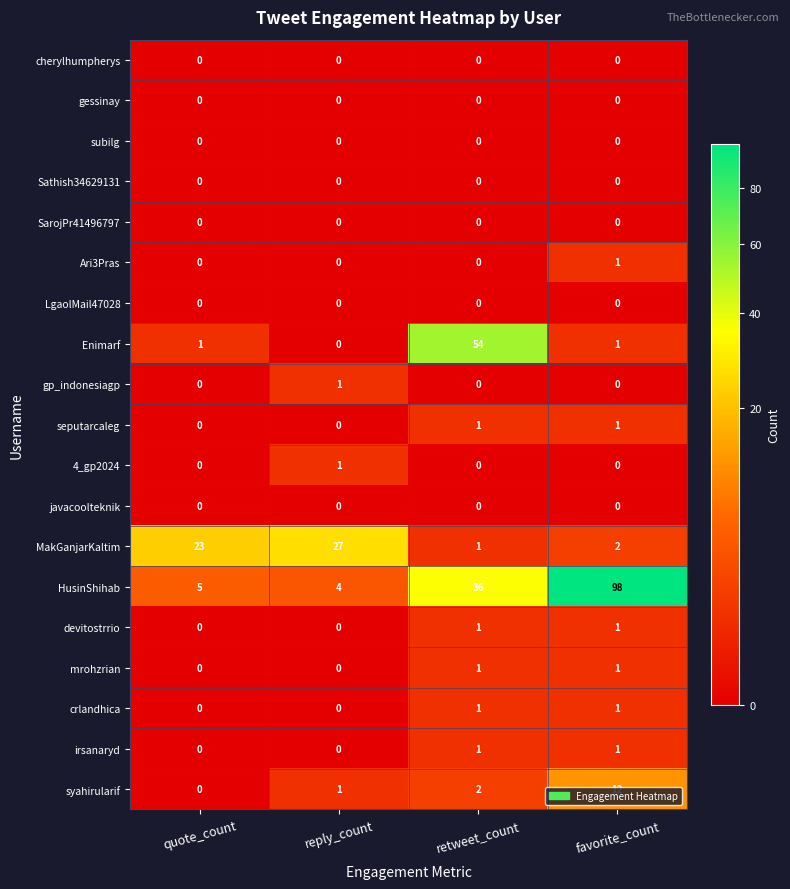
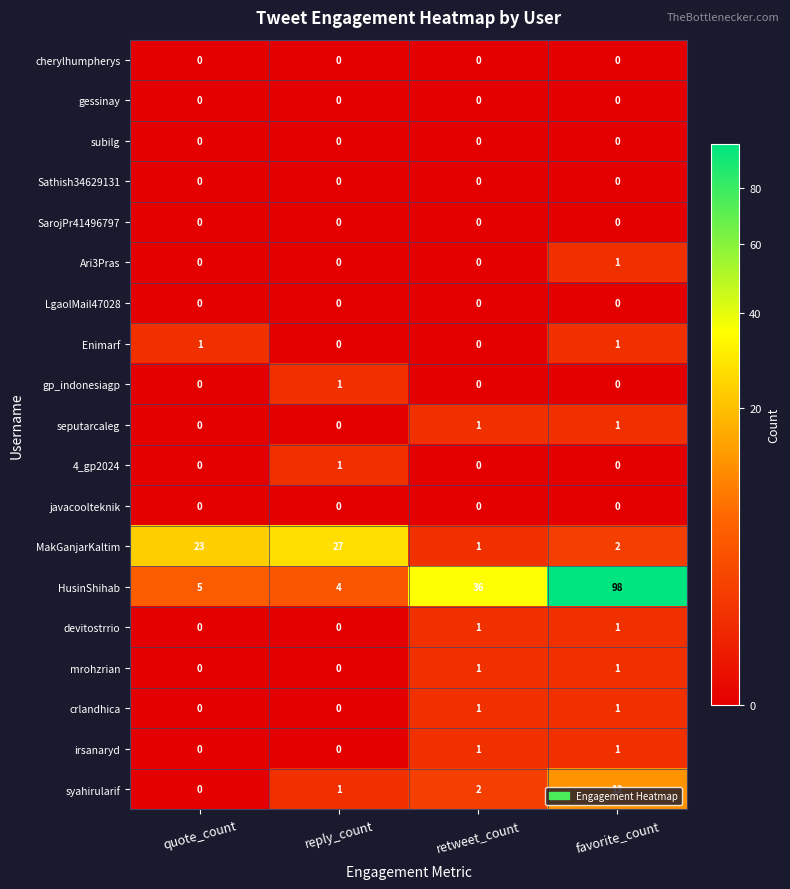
  {
    "cherylhumpherys": {
      "quote_count": 0,
      "reply_count": 0,
      "retweet_count": 0,
      "favorite_count": 0
    },
    "gessinay": {
      "quote_count": 0,
      "reply_count": 0,
      "retweet_count": 0,
      "favorite_count": 0
    },
    "subilg": {
      "quote_count": 0,
      "reply_count": 0,
      "retweet_count": 0,
      "favorite_count": 0
    },
    "Sathish34629131": {
      "quote_count": 0,
      "reply_count": 0,
      "retweet_count": 0,
      "favorite_count": 0
    },
    "SarojPr41496797": {
      "quote_count": 0,
      "reply_count": 0,
      "retweet_count": 0,
      "favorite_count": 0
    },
    "Ari3Pras": {
      "quote_count": 0,
      "reply_count": 0,
      "retweet_count": 0,
      "favorite_count": 1
    },
    "LgaolMail47028": {
      "quote_count": 0,
      "reply_count": 0,
      "retweet_count": 0,
      "favorite_count": 0
    },
    "Enimarf": {
      "quote_count": 1,
      "reply_count": 0,
-     "retweet_count": 54,
+     "retweet_count": 0,
      "favorite_count": 1
    },
    "gp_indonesiagp": {
      "quote_count": 0,
      "reply_count": 1,
      "retweet_count": 0,
      "favorite_count": 0
    },
    "seputarcaleg": {
      "quote_count": 0,
      "reply_count": 0,
      "retweet_count": 1,
      "favorite_count": 1
    },
    "4_gp2024": {
      "quote_count": 0,
      "reply_count": 1,
      "retweet_count": 0,
      "favorite_count": 0
    },
    "javacoolteknik": {
      "quote_count": 0,
      "reply_count": 0,
      "retweet_count": 0,
      "favorite_count": 0
    },
    "MakGanjarKaltim": {
      "quote_count": 23,
      "reply_count": 27,
      "retweet_count": 1,
      "favorite_count": 2
    },
    "HusinShihab": {
      "quote_count": 5,
      "reply_count": 4,
      "retweet_count": 36,
      "favorite_count": 98
    },
    "devitostrrio": {
      "quote_count": 0,
      "reply_count": 0,
      "retweet_count": 1,
      "favorite_count": 1
    },
    "mrohzrian": {
      "quote_count": 0,
      "reply_count": 0,
      "retweet_count": 1,
      "favorite_count": 1
    },
    "crlandhica": {
      "quote_count": 0,
      "reply_count": 0,
      "retweet_count": 1,
      "favorite_count": 1
    },
    "irsanaryd": {
      "quote_count": 0,
      "reply_count": 0,
      "retweet_count": 1,
      "favorite_count": 1
    },
    "syahirularif": {
      "quote_count": 0,
      "reply_count": 1,
      "retweet_count": 2
    }
  }
